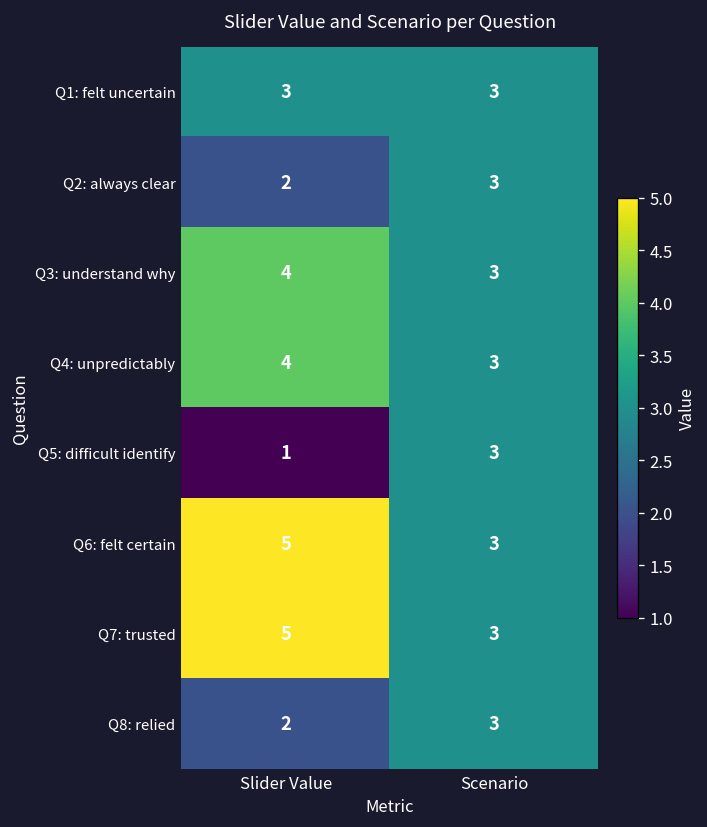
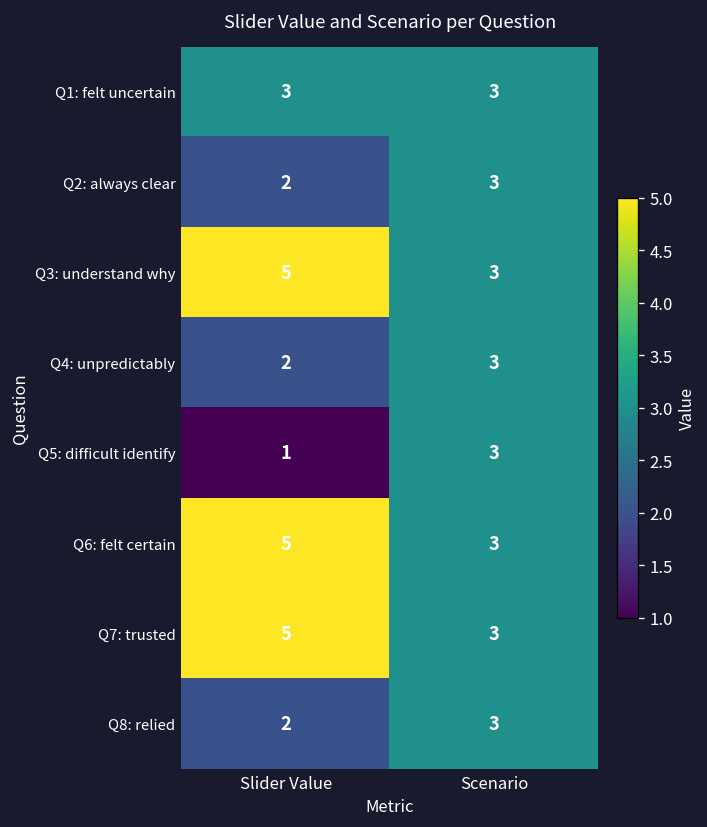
  {
    "Q1: felt uncertain": {
      "Slider Value": 3,
      "Scenario": 3
    },
    "Q2: always clear": {
      "Slider Value": 2,
      "Scenario": 3
    },
    "Q3: understand why": {
-     "Slider Value": 4,
+     "Slider Value": 5,
      "Scenario": 3
    },
    "Q4: unpredictably": {
-     "Slider Value": 4,
+     "Slider Value": 2,
      "Scenario": 3
    },
    "Q5: difficult identify": {
      "Slider Value": 1,
      "Scenario": 3
    },
    "Q6: felt certain": {
      "Slider Value": 5,
      "Scenario": 3
    },
    "Q7: trusted": {
      "Slider Value": 5,
      "Scenario": 3
    },
    "Q8: relied": {
      "Slider Value": 2,
      "Scenario": 3
    }
  }
